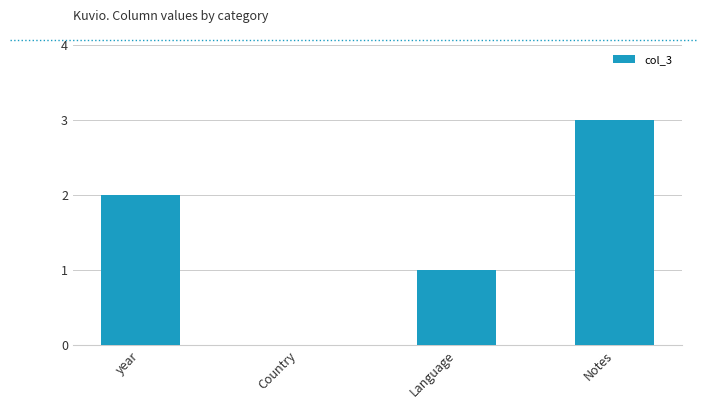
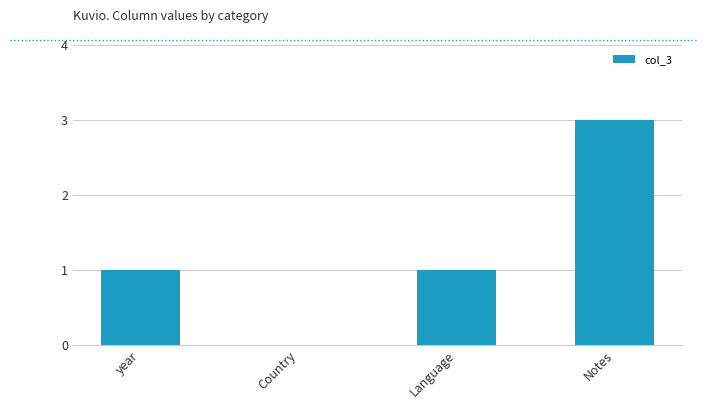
  {
-   "year": 2,
+   "year": 1,
    "Country": 0,
    "Language": 1,
    "Notes": 3
  }
